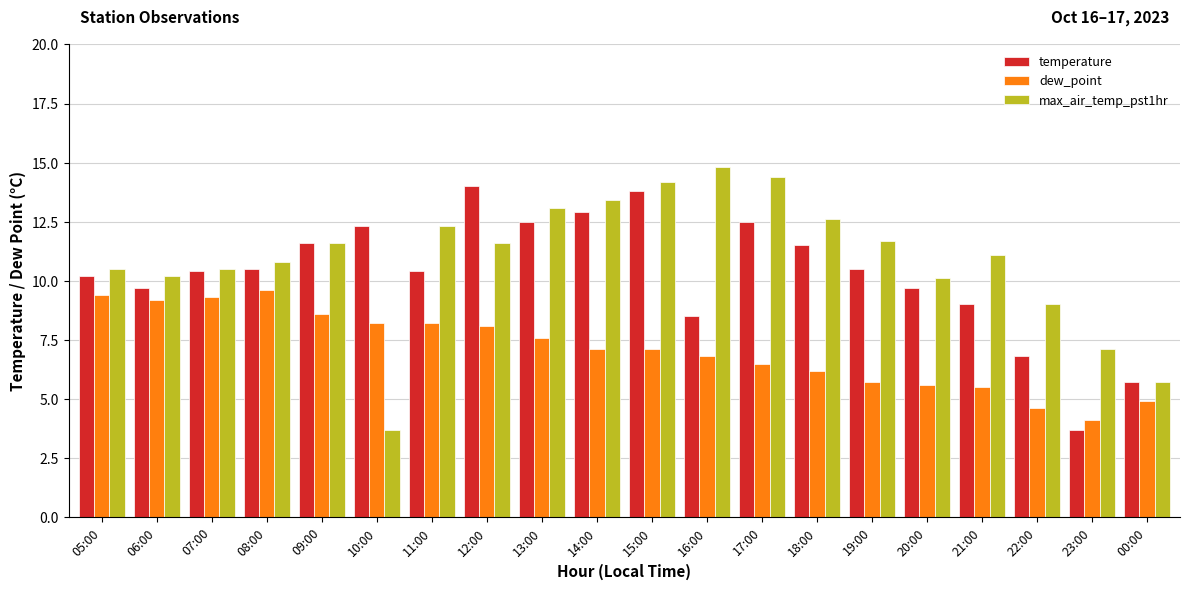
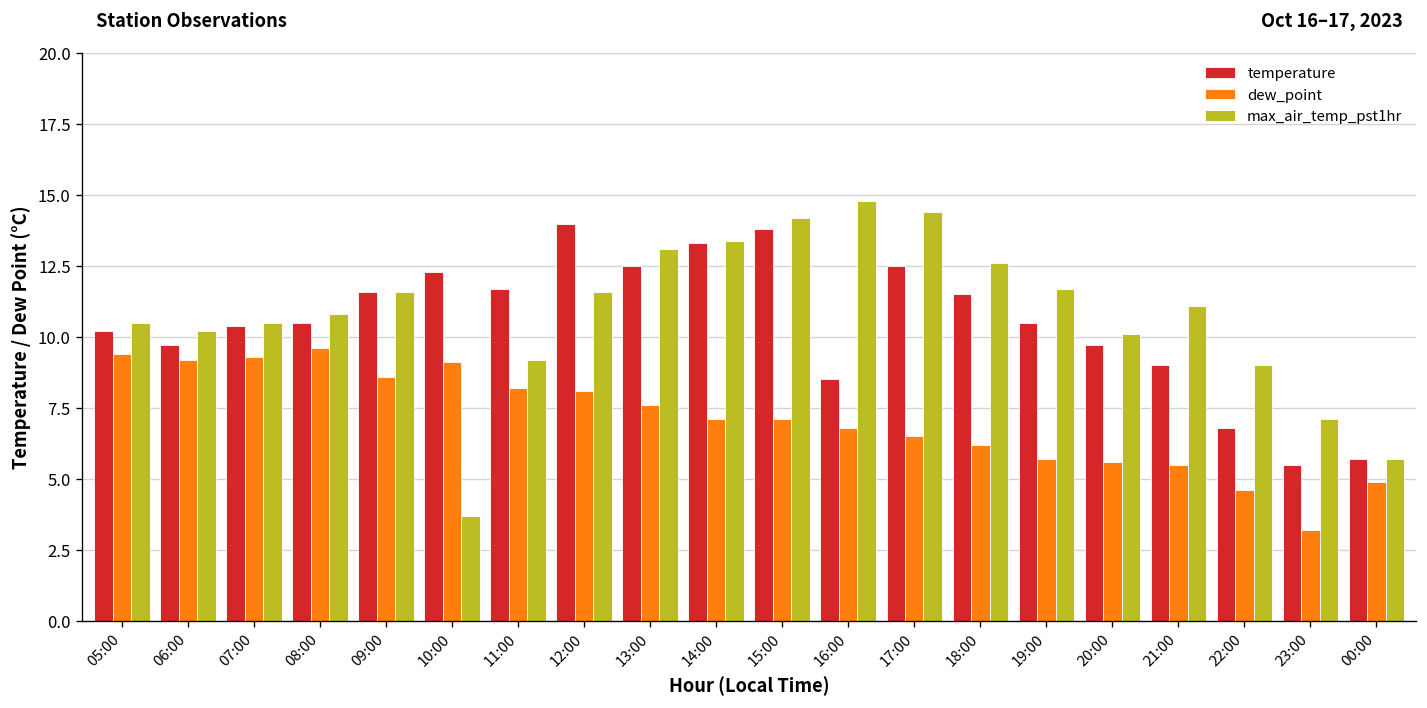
  {
    "temperature": {
      "05:00": 10.2,
      "06:00": 9.7,
      "07:00": 10.4,
      "08:00": 10.5,
      "09:00": 11.6,
      "10:00": 12.3,
-     "11:00": 10.4,
+     "11:00": 11.7,
      "12:00": 14.0,
      "13:00": 12.5,
-     "14:00": 12.9,
+     "14:00": 13.3,
      "15:00": 13.8,
      "16:00": 8.5,
      "17:00": 12.5,
      "18:00": 11.5,
      "19:00": 10.5,
      "20:00": 9.7,
      "21:00": 9.0,
      "22:00": 6.8,
-     "23:00": 3.7,
+     "23:00": 5.5,
      "00:00": 5.7
    },
    "dew_point": {
      "05:00": 9.4,
      "06:00": 9.2,
      "07:00": 9.3,
      "08:00": 9.6,
      "09:00": 8.6,
-     "10:00": 8.2,
+     "10:00": 9.1,
      "11:00": 8.2,
      "12:00": 8.1,
      "13:00": 7.6,
      "14:00": 7.1,
      "15:00": 7.1,
      "16:00": 6.8,
      "17:00": 6.5,
      "18:00": 6.2,
      "19:00": 5.7,
      "20:00": 5.6,
      "21:00": 5.5,
      "22:00": 4.6,
-     "23:00": 4.1,
+     "23:00": 3.2,
      "00:00": 4.9
    },
    "max_air_temp_pst1hr": {
      "05:00": 10.5,
      "06:00": 10.2,
      "07:00": 10.5,
      "08:00": 10.8,
      "09:00": 11.6,
      "10:00": 3.7,
-     "11:00": 12.3,
+     "11:00": 9.2,
      "12:00": 11.6,
      "13:00": 13.1,
      "14:00": 13.4,
      "15:00": 14.2,
      "16:00": 14.8,
      "17:00": 14.4,
      "18:00": 12.6,
      "19:00": 11.7,
      "20:00": 10.1,
      "21:00": 11.1,
      "22:00": 9.0,
      "23:00": 7.1,
      "00:00": 5.7
    }
  }
